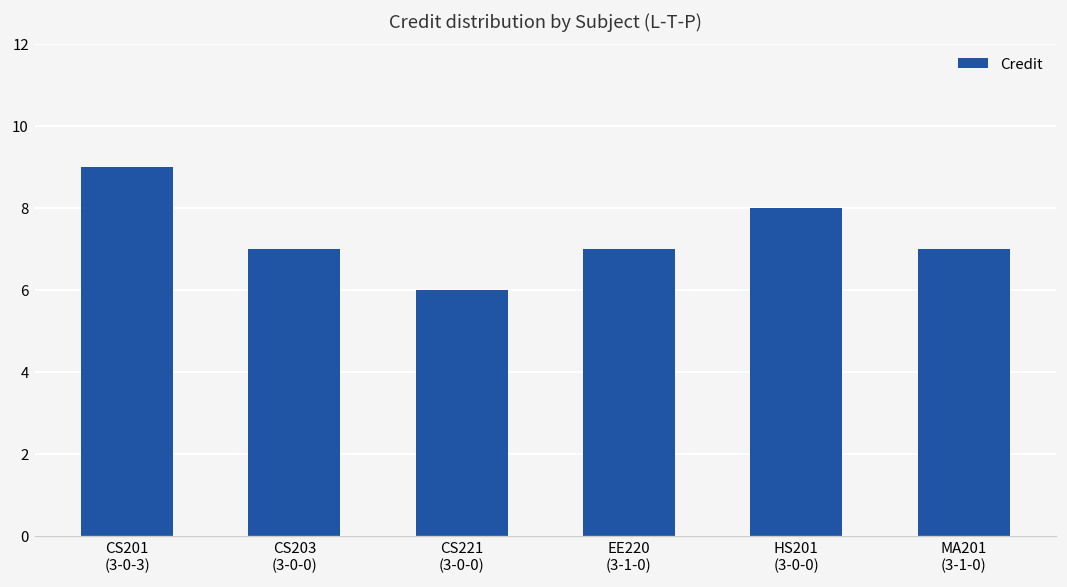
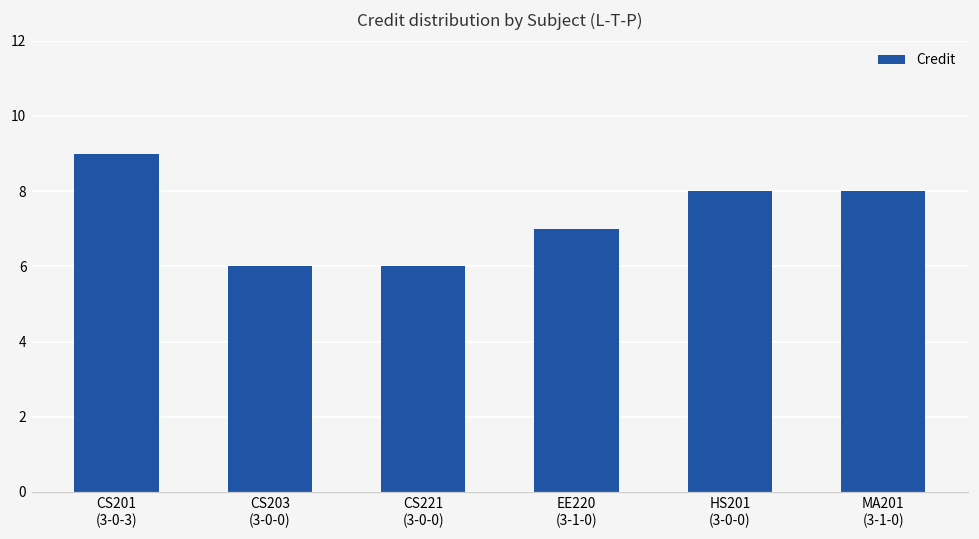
  {
    "CS201 (3-0-3)": 9,
-   "CS203 (3-0-0)": 7,
+   "CS203 (3-0-0)": 6,
    "CS221 (3-0-0)": 6,
    "EE220 (3-1-0)": 7,
    "HS201 (3-0-0)": 8,
-   "MA201 (3-1-0)": 7
+   "MA201 (3-1-0)": 8
  }
